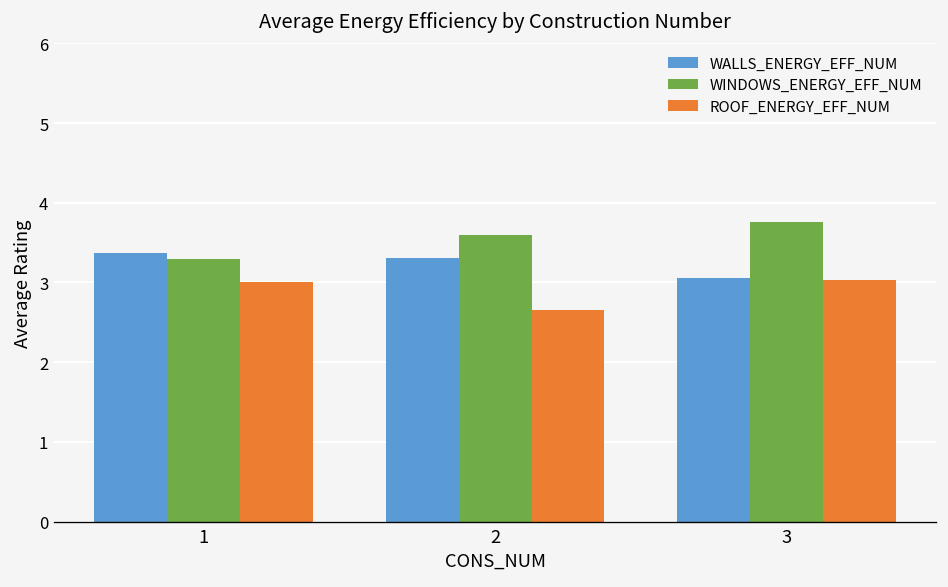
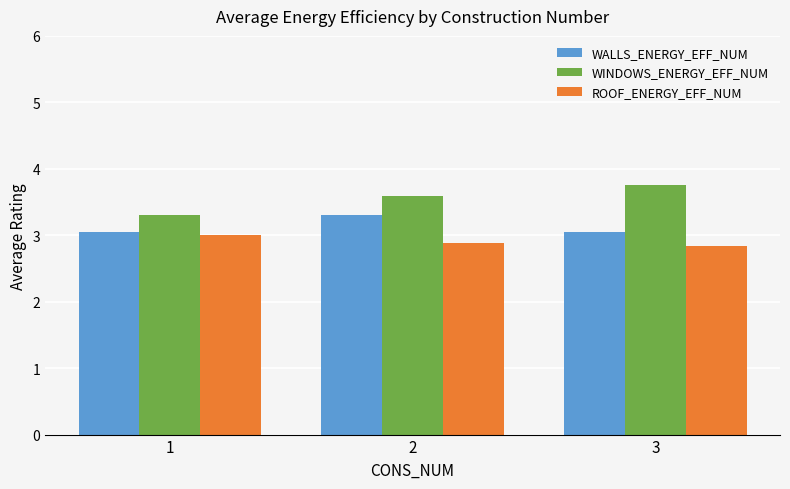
  {
    "WALLS_ENERGY_EFF_NUM": {
-     "1": 3.4,
+     "1": 3.1,
      "2": 3.3,
      "3": 3.1
    },
    "WINDOWS_ENERGY_EFF_NUM": {
      "1": 3.3,
      "2": 3.6,
      "3": 3.8
    },
    "ROOF_ENERGY_EFF_NUM": {
      "1": 3.0,
-     "2": 2.7,
-     "3": 3.0
+     "2": 2.9,
+     "3": 2.8
    }
  }
